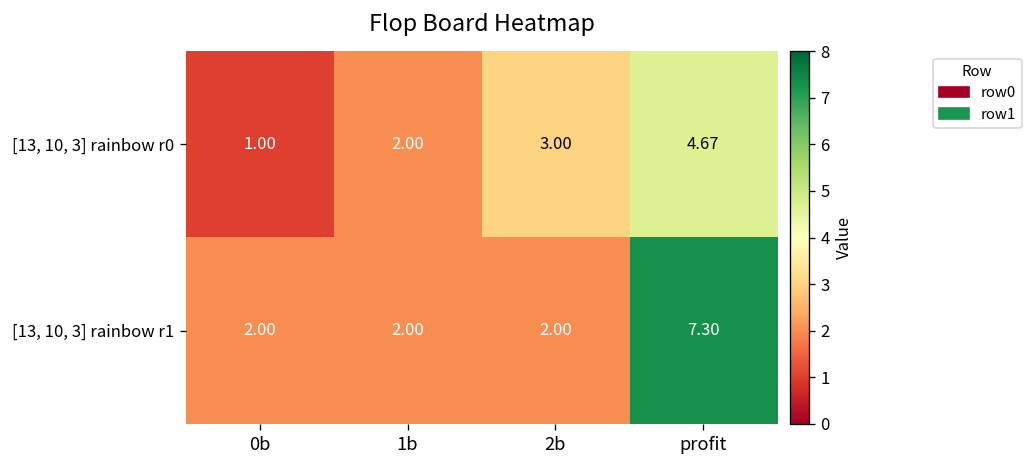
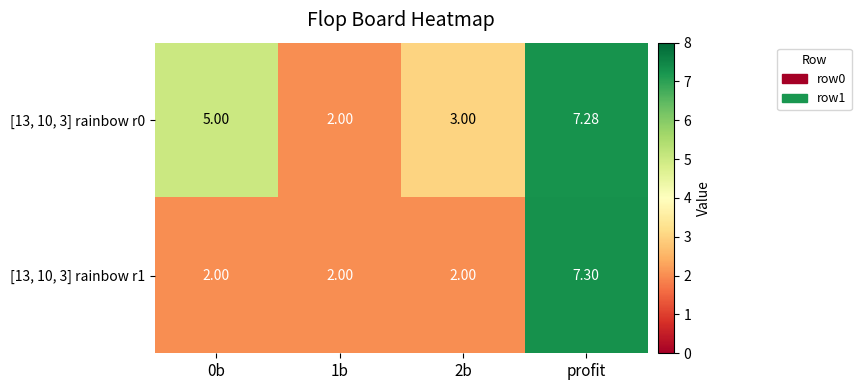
  {
    "[13, 10, 3] rainbow r0": {
-     "0b": 1.00,
+     "0b": 5.00,
      "1b": 2.00,
      "2b": 3.00,
-     "profit": 4.67
+     "profit": 7.28
    },
    "[13, 10, 3] rainbow r1": {
      "0b": 2.00,
      "1b": 2.00,
      "2b": 2.00,
      "profit": 7.30
    }
  }
